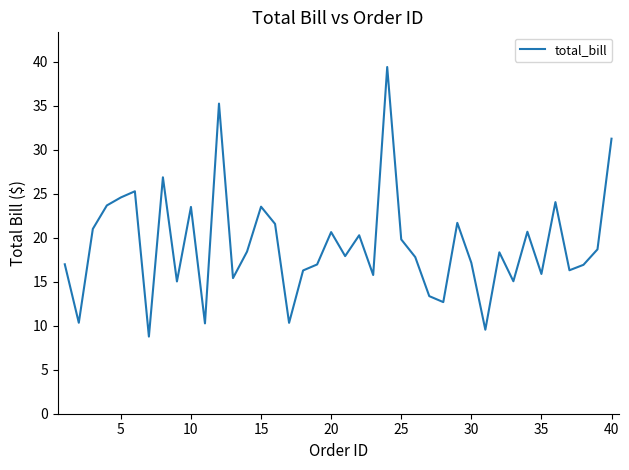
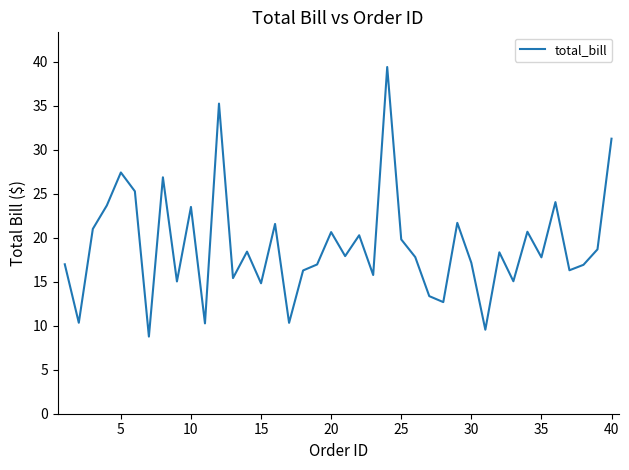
  {
-   "5": 25,
+   "5": 27,
    "10": 24,
-   "15": 24,
+   "15": 15,
    "20": 21,
    "25": 20,
    "30": 17,
-   "35": 16,
+   "35": 18,
    "40": 31
  }
